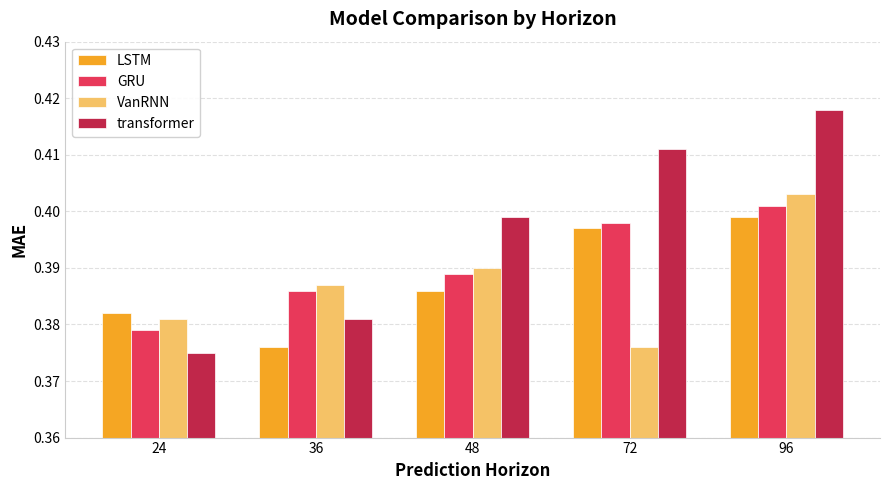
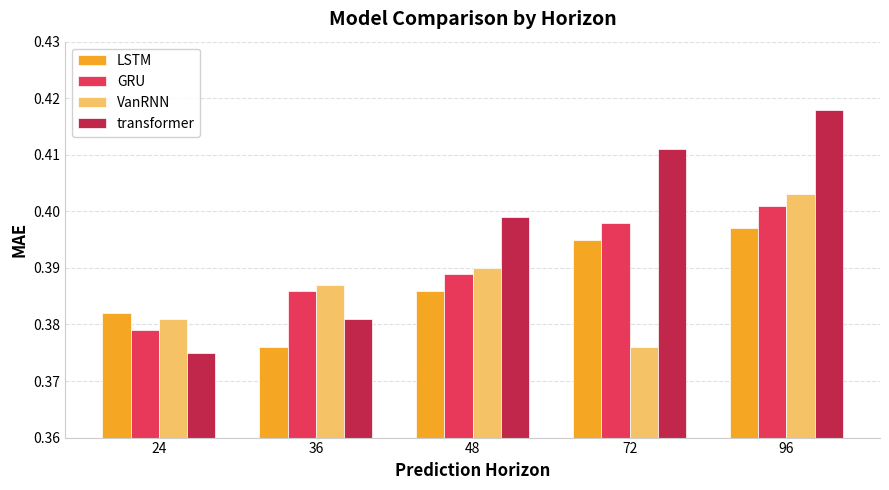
  {
    "LSTM": {
      "24": 0.382,
      "36": 0.376,
      "48": 0.386,
-     "72": 0.397,
-     "96": 0.399
+     "72": 0.395,
+     "96": 0.397
    },
    "VanRNN": {
      "24": 0.381,
      "36": 0.387,
      "48": 0.390,
      "72": 0.376,
      "96": 0.403
    }
  }
